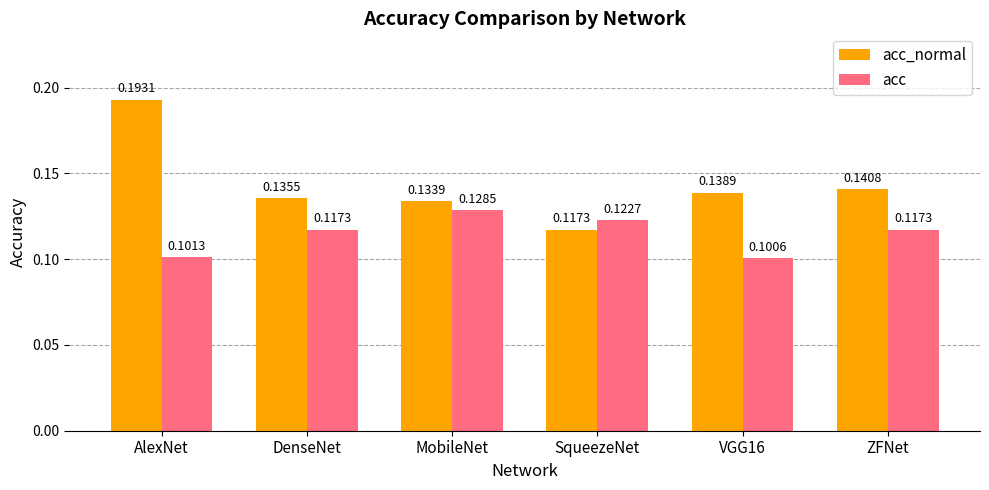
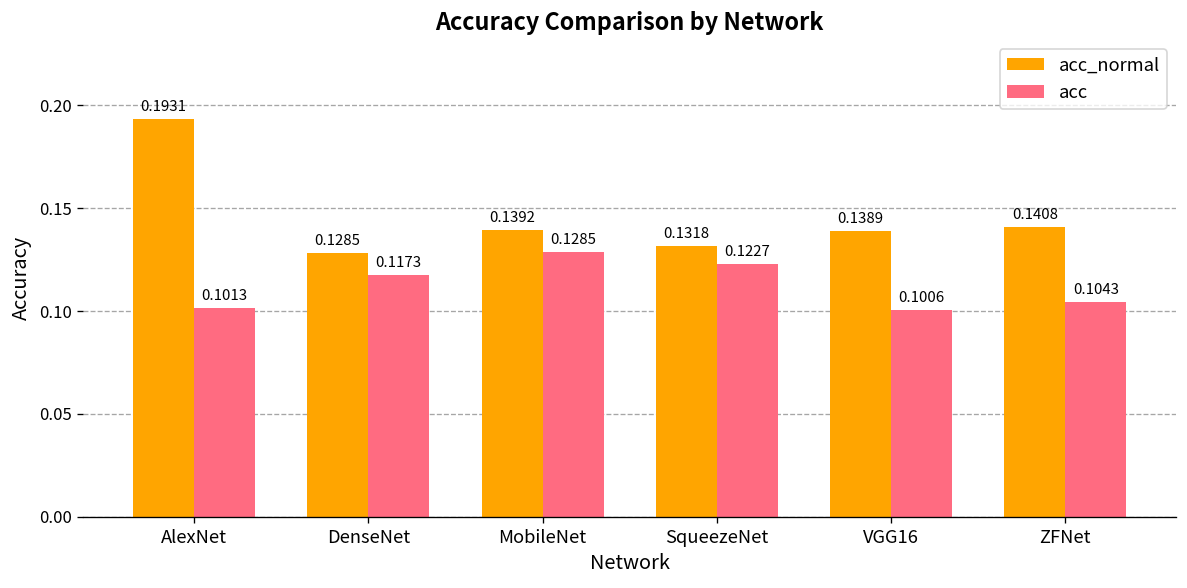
  {
    "acc_normal": {
      "AlexNet": 0.1931,
-     "DenseNet": 0.1355,
-     "MobileNet": 0.1339,
-     "SqueezeNet": 0.1173,
+     "DenseNet": 0.1285,
+     "MobileNet": 0.1392,
+     "SqueezeNet": 0.1318,
      "VGG16": 0.1389,
      "ZFNet": 0.1408
    },
    "acc": {
      "AlexNet": 0.1013,
      "DenseNet": 0.1173,
      "MobileNet": 0.1285,
      "SqueezeNet": 0.1227,
      "VGG16": 0.1006,
-     "ZFNet": 0.1173
+     "ZFNet": 0.1043
    }
  }
